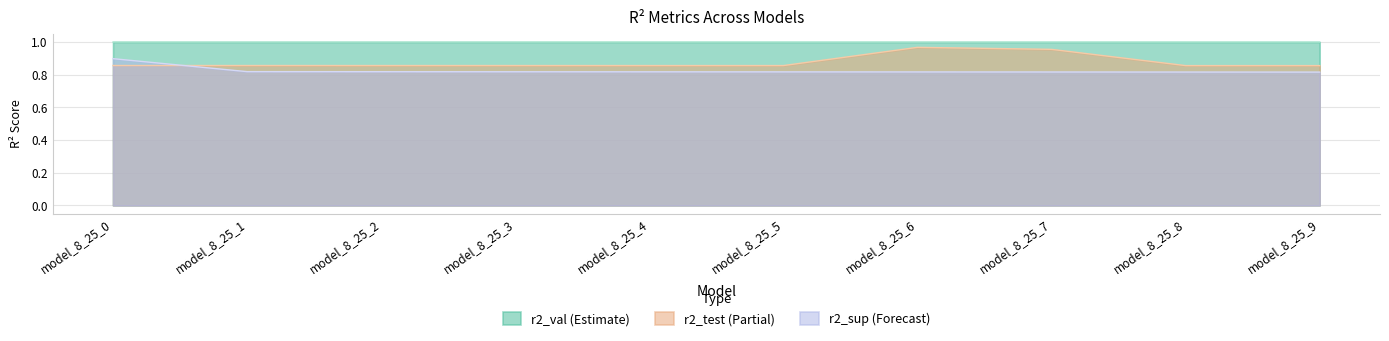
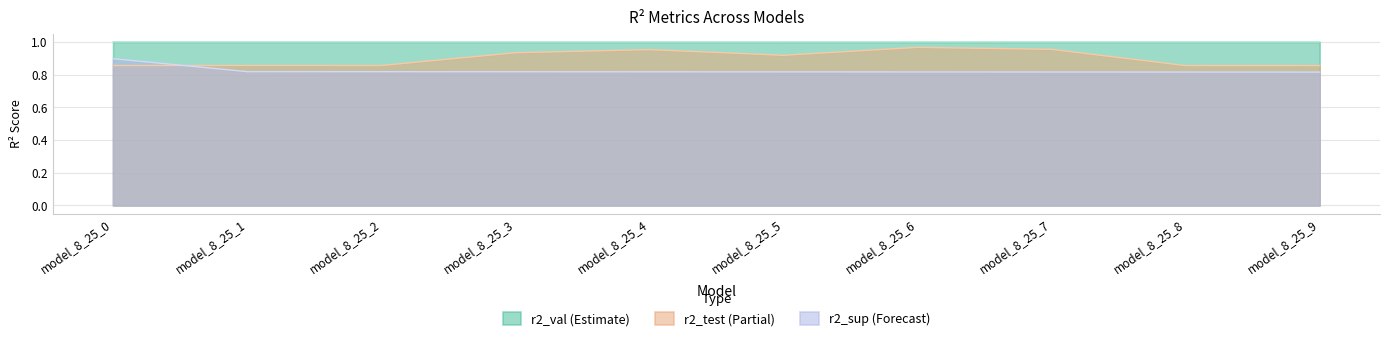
  {
    "r2_val (Estimate)": {
      "model_8_25_0": 1.00,
      "model_8_25_1": 1.00,
      "model_8_25_2": 1.00,
      "model_8_25_3": 1.00,
      "model_8_25_4": 1.00,
      "model_8_25_5": 1.00,
      "model_8_25_6": 1.00,
      "model_8_25_7": 1.00,
      "model_8_25_8": 1.00,
      "model_8_25_9": 1.00
    },
    "r2_test (Partial)": {
      "model_8_25_0": 0.86,
      "model_8_25_1": 0.86,
      "model_8_25_2": 0.86,
-     "model_8_25_3": 0.86,
-     "model_8_25_4": 0.86,
-     "model_8_25_5": 0.86,
+     "model_8_25_3": 0.93,
+     "model_8_25_4": 0.95,
+     "model_8_25_5": 0.92,
      "model_8_25_6": 0.97,
      "model_8_25_7": 0.95,
      "model_8_25_8": 0.86,
      "model_8_25_9": 0.86
    },
    "r2_sup (Forecast)": {
      "model_8_25_0": 0.90,
      "model_8_25_1": 0.82,
      "model_8_25_2": 0.82,
      "model_8_25_3": 0.82,
      "model_8_25_4": 0.82,
      "model_8_25_5": 0.82,
      "model_8_25_6": 0.82,
      "model_8_25_7": 0.82,
      "model_8_25_8": 0.82,
      "model_8_25_9": 0.82
    }
  }
